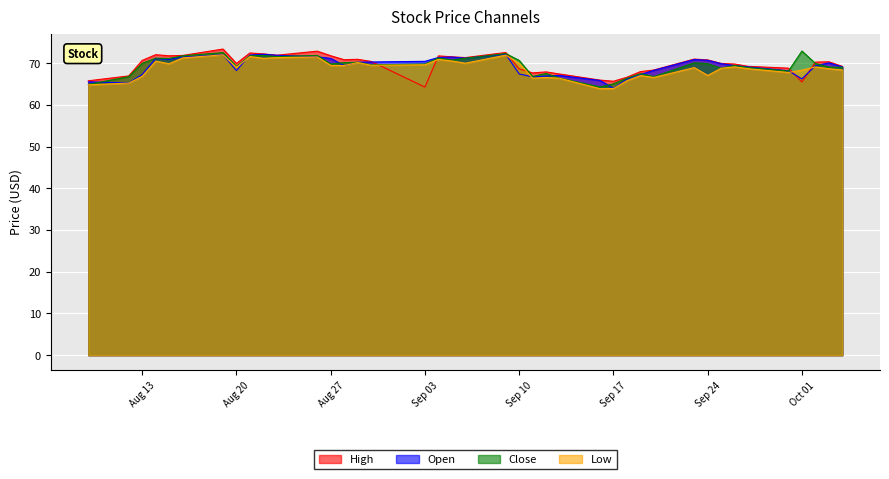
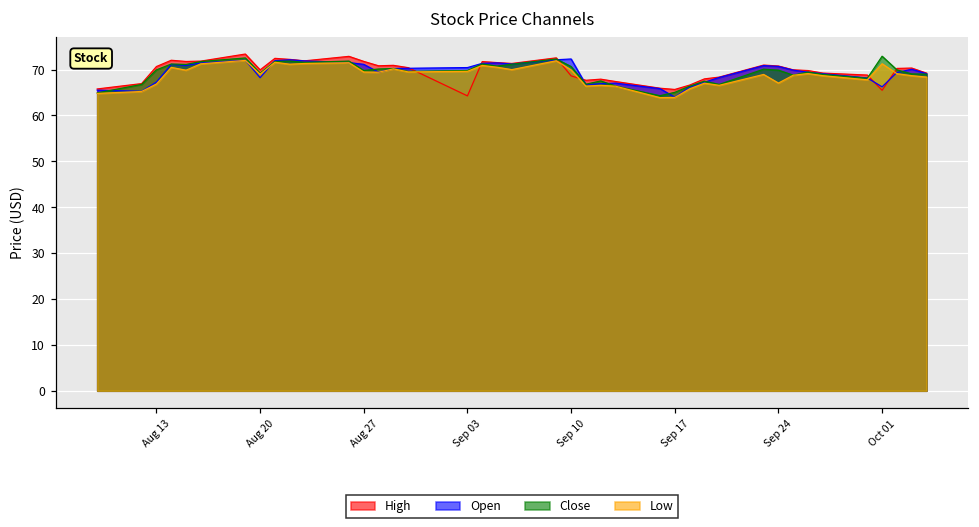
  {
    "High": {
      "Aug 13": 71,
      "Aug 20": 70,
      "Aug 27": 72,
      "Sep 03": 64,
      "Sep 10": 69,
      "Sep 17": 66,
      "Oct 01": 65
    },
    "Open": {
      "Aug 20": 68,
      "Aug 27": 71,
      "Sep 03": 70,
-     "Sep 10": 67,
+     "Sep 10": 72,
      "Oct 01": 66
    },
    "Close": {
      "Aug 13": 70,
      "Sep 10": 71,
      "Sep 17": 65,
      "Sep 24": 70,
      "Oct 01": 73
    },
    "Low": {
      "Sep 10": 70,
      "Sep 24": 67,
-     "Oct 01": 68
+     "Oct 01": 71
    }
  }
